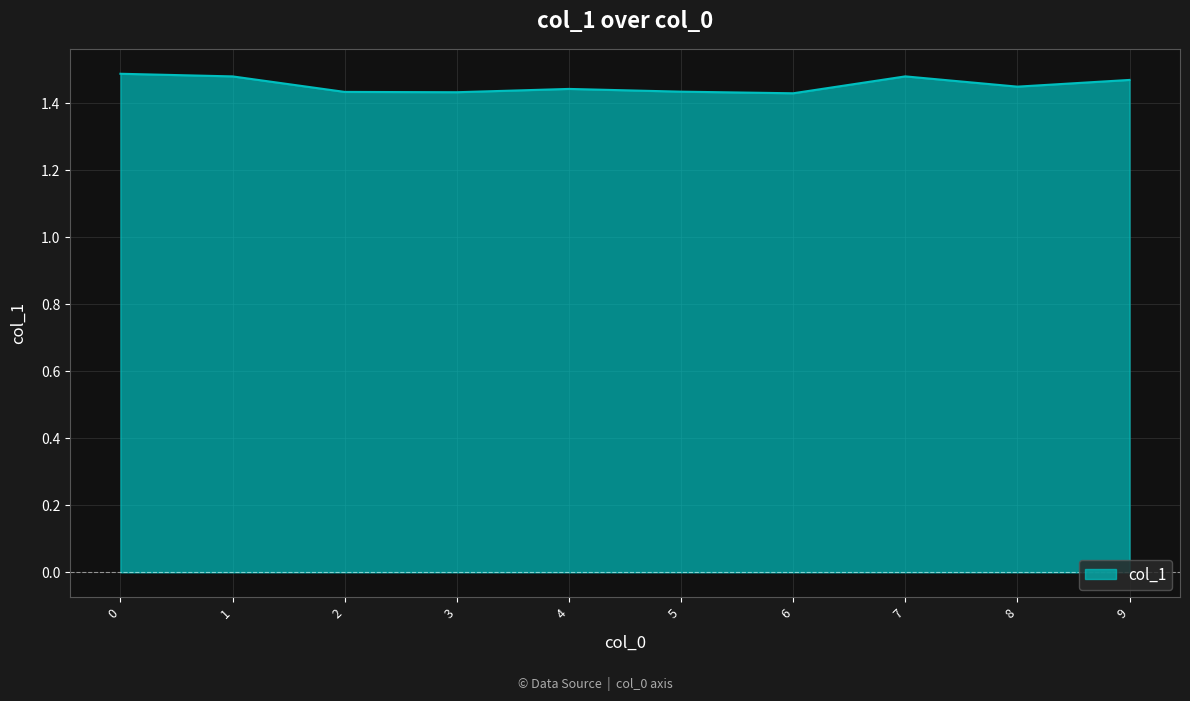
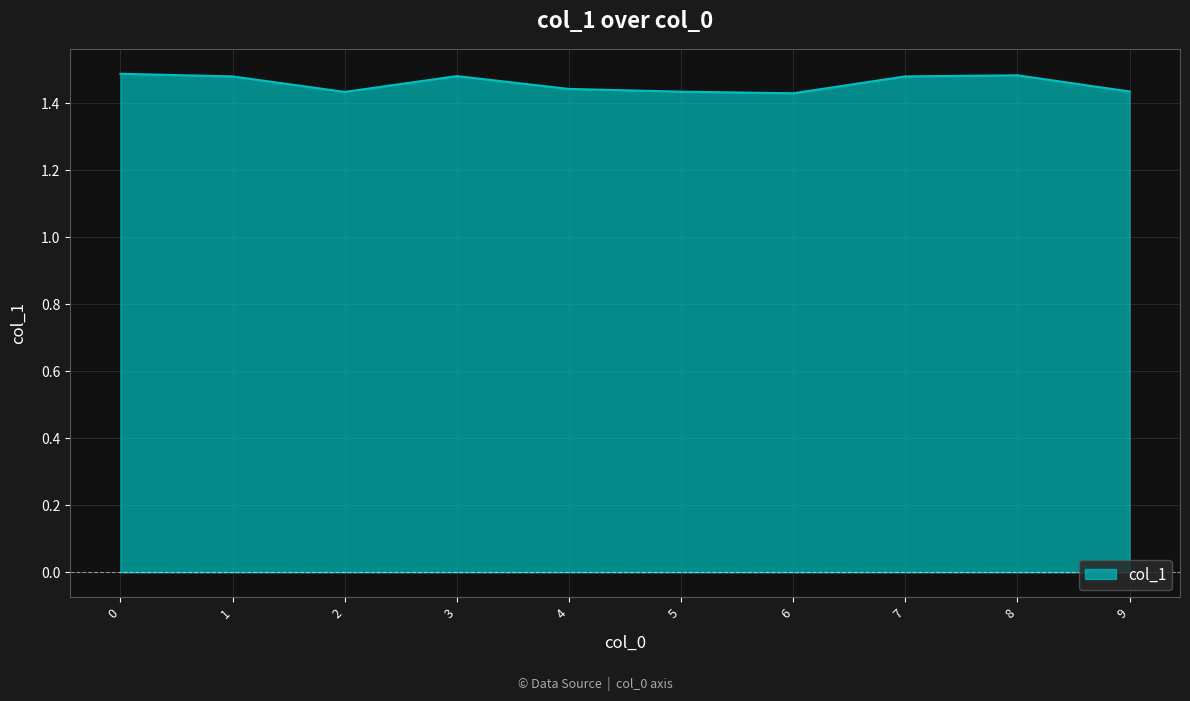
  {
    "0": 1.49,
    "1": 1.48,
    "2": 1.43,
-   "3": 1.43,
+   "3": 1.48,
    "4": 1.44,
    "5": 1.43,
    "6": 1.43,
    "7": 1.48,
-   "8": 1.45,
-   "9": 1.47
+   "8": 1.48,
+   "9": 1.43
  }
